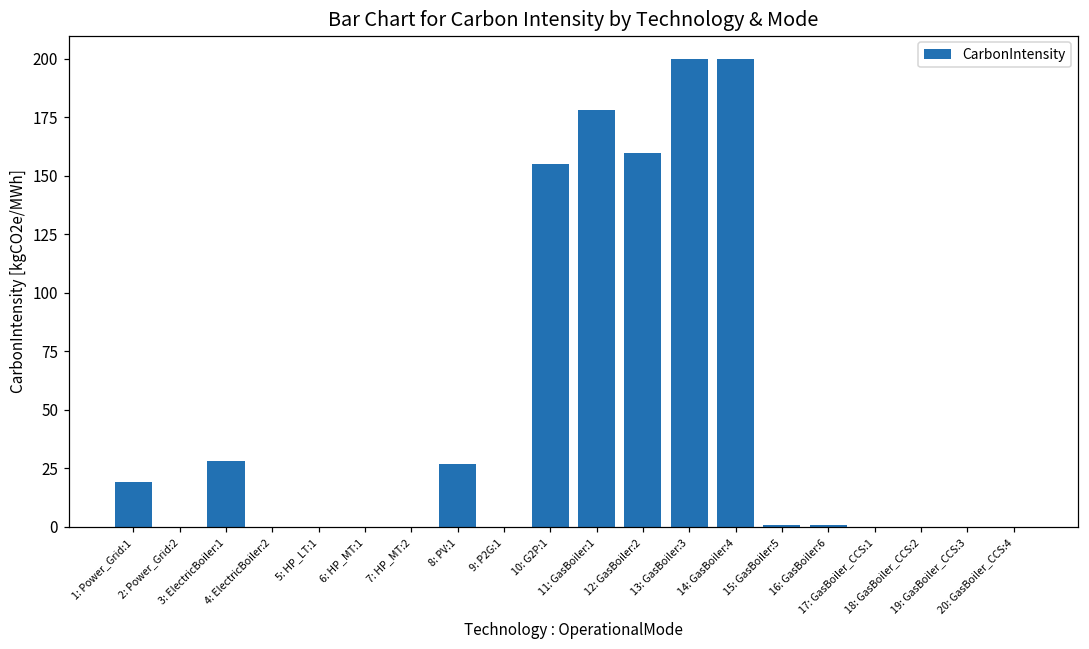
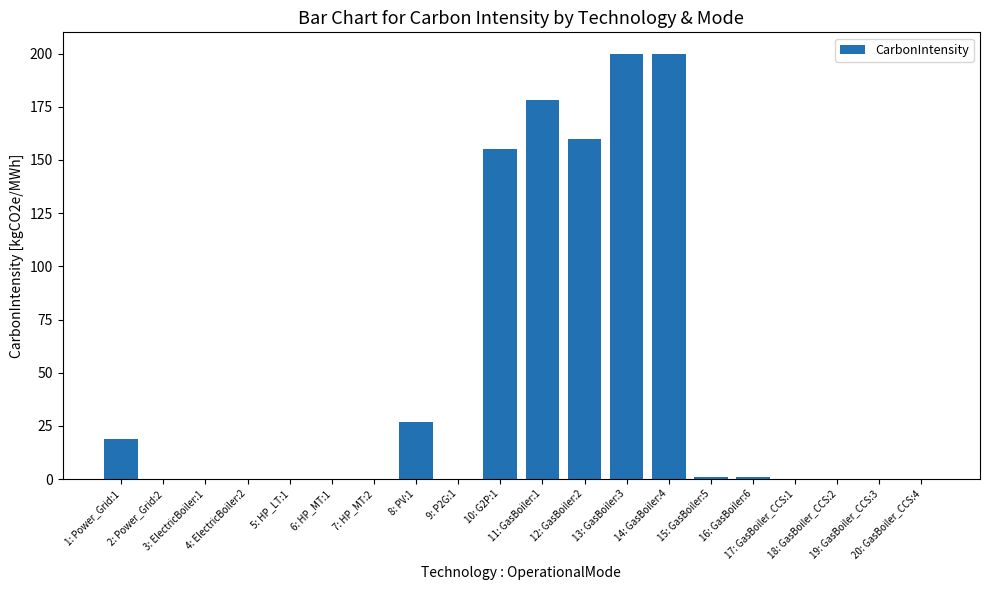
  {
    "1: Power_Grid:1": 19,
    "2: Power_Grid:2": 0,
-   "3: ElectricBoiler:1": 28,
+   "3: ElectricBoiler:1": 0,
    "4: ElectricBoiler:2": 0,
    "5: HP_LT:1": 0,
    "6: HP_MT:1": 0,
    "7: HP_MT:2": 0,
    "8: PV:1": 27,
    "9: P2G:1": 0,
    "10: G2P:1": 155,
    "11: GasBoiler:1": 178,
    "12: GasBoiler:2": 160,
    "13: GasBoiler:3": 200,
    "14: GasBoiler:4": 200,
    "17: GasBoiler_CCS:1": 0,
    "18: GasBoiler_CCS:2": 0,
    "19: GasBoiler_CCS:3": 0,
    "20: GasBoiler_CCS:4": 0
  }
